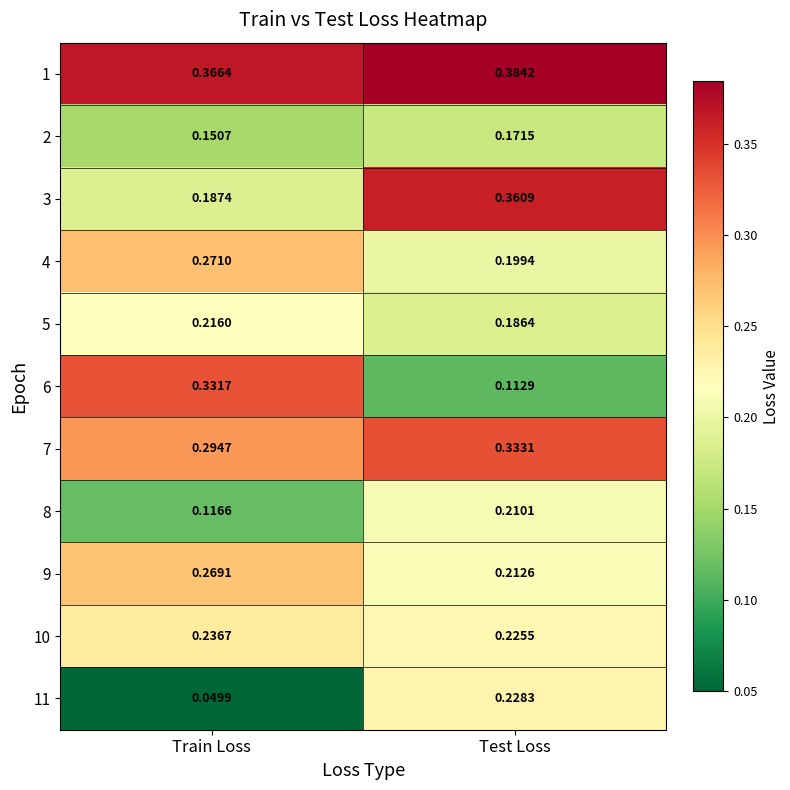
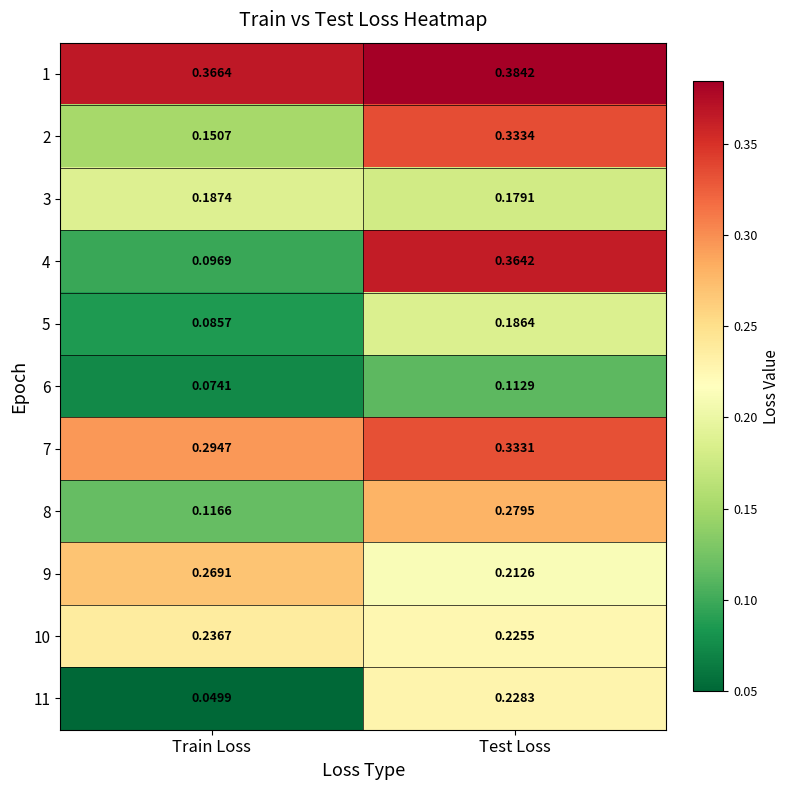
  {
    "1": {
      "Train Loss": 0.3664,
      "Test Loss": 0.3842
    },
    "2": {
      "Train Loss": 0.1507,
-     "Test Loss": 0.1715
+     "Test Loss": 0.3334
    },
    "3": {
      "Train Loss": 0.1874,
-     "Test Loss": 0.3609
+     "Test Loss": 0.1791
    },
    "4": {
-     "Train Loss": 0.2710,
-     "Test Loss": 0.1994
+     "Train Loss": 0.0969,
+     "Test Loss": 0.3642
    },
    "5": {
-     "Train Loss": 0.2160,
+     "Train Loss": 0.0857,
      "Test Loss": 0.1864
    },
    "6": {
-     "Train Loss": 0.3317,
+     "Train Loss": 0.0741,
      "Test Loss": 0.1129
    },
    "7": {
      "Train Loss": 0.2947,
      "Test Loss": 0.3331
    },
    "8": {
      "Train Loss": 0.1166,
-     "Test Loss": 0.2101
+     "Test Loss": 0.2795
    },
    "9": {
      "Train Loss": 0.2691,
      "Test Loss": 0.2126
    },
    "10": {
      "Train Loss": 0.2367,
      "Test Loss": 0.2255
    },
    "11": {
      "Train Loss": 0.0499,
      "Test Loss": 0.2283
    }
  }
